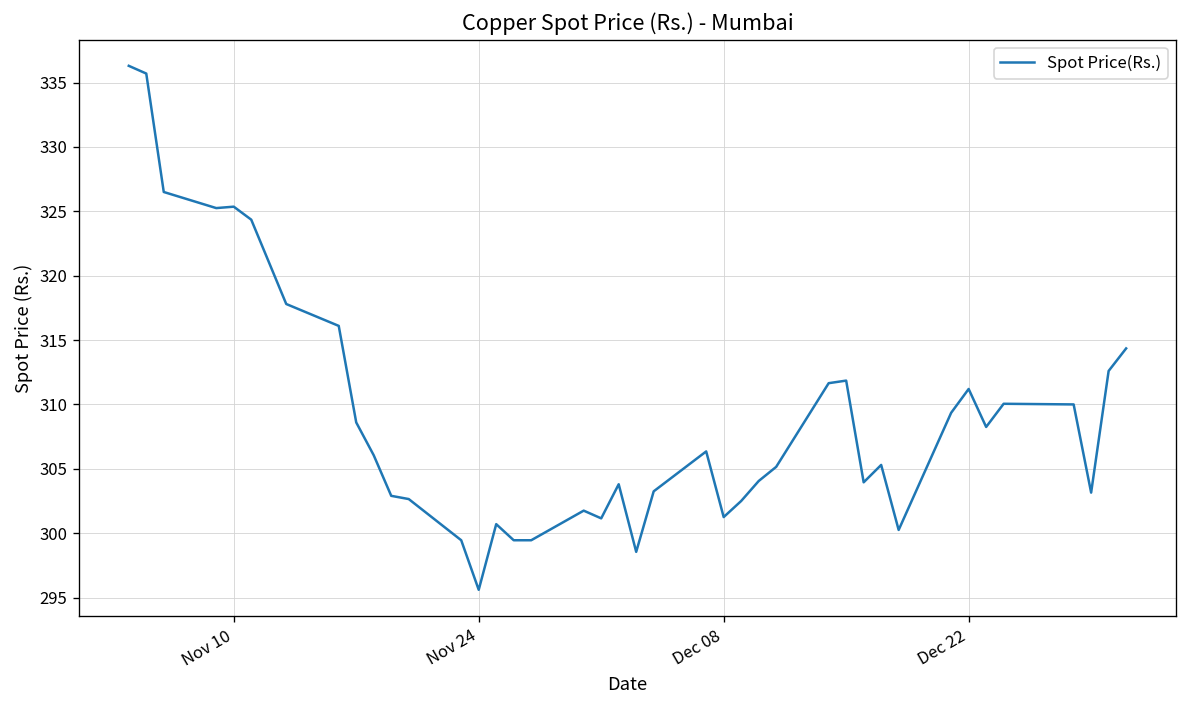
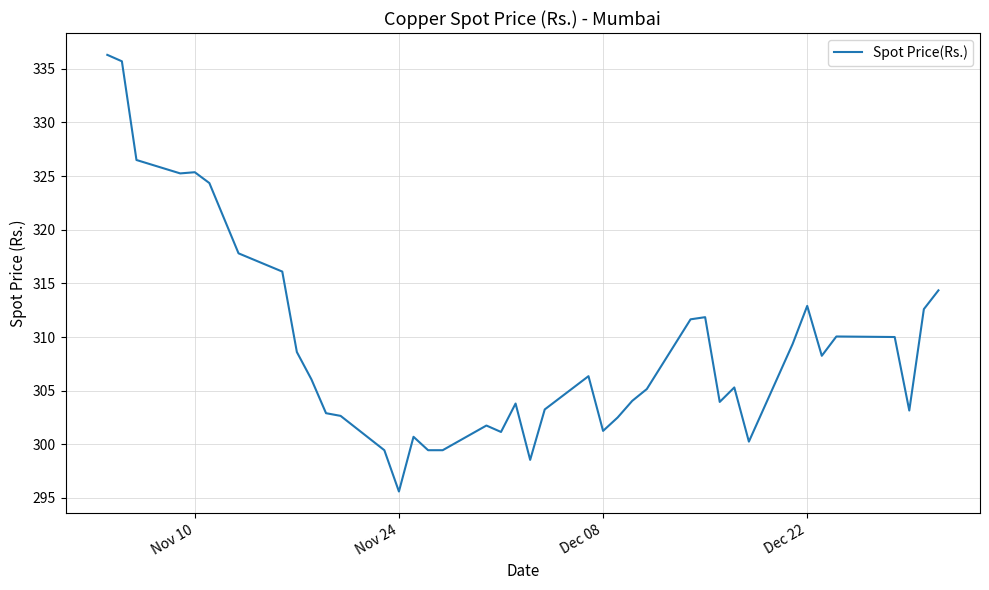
  {
    "Nov 10": 325.4,
    "Nov 24": 295.6,
    "Dec 08": 301.3,
-   "Dec 22": 311.2
+   "Dec 22": 312.9
  }
